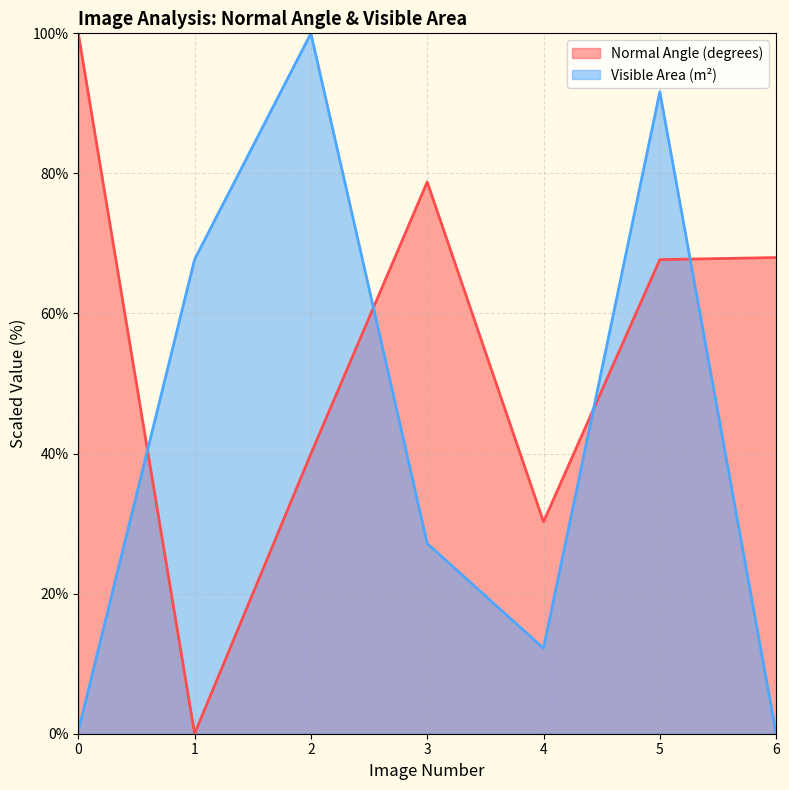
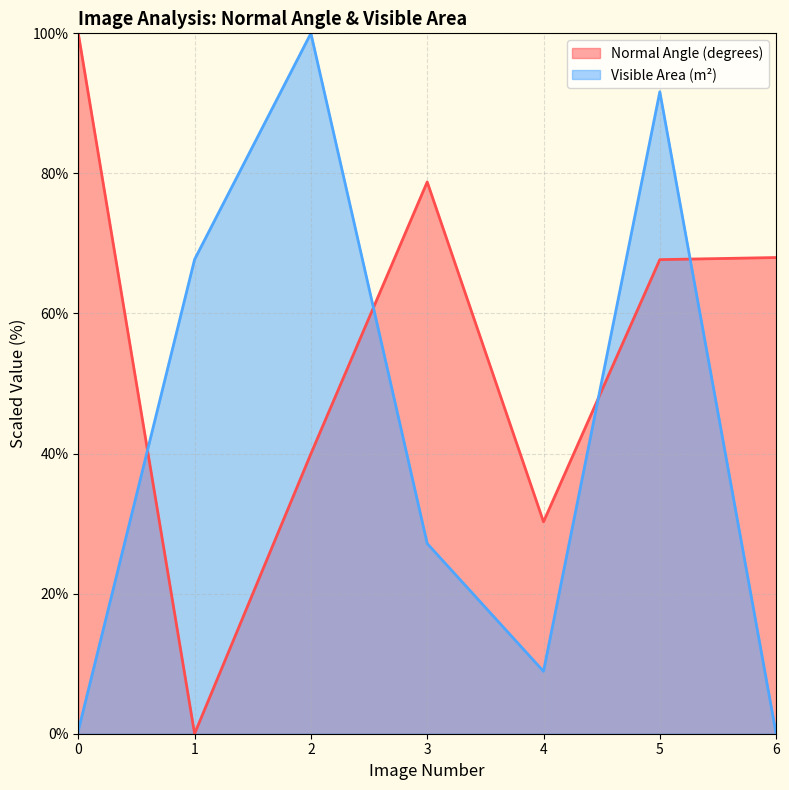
  {
    "Normal Angle (degrees)": {
      "0": "100%",
      "1": "0%",
      "2": "40%",
      "3": "79%",
      "4": "30%",
      "5": "68%",
      "6": "68%"
    },
    "Visible Area (m²)": {
      "0": "0%",
      "1": "68%",
      "2": "100%",
      "3": "27%",
-     "4": "12%",
+     "4": "9%",
      "5": "92%",
      "6": "0%"
    }
  }
